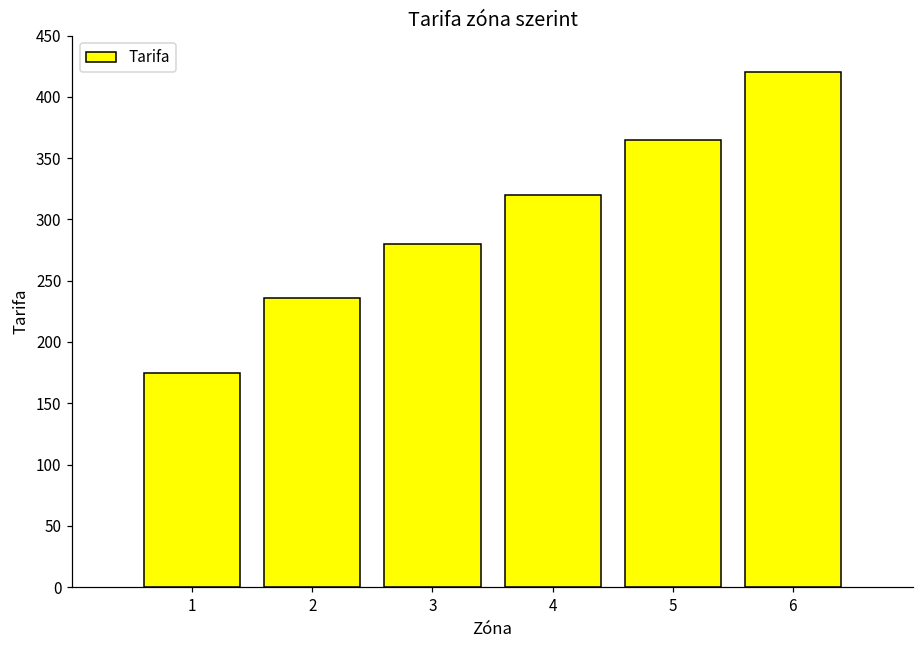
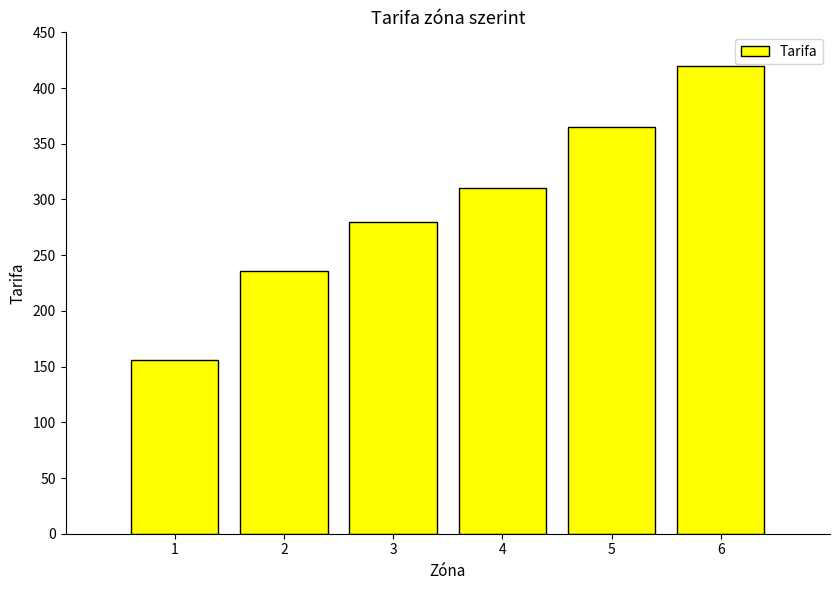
  {
-   "1": 175,
+   "1": 156,
    "2": 236,
    "3": 280,
-   "4": 320,
+   "4": 310,
    "5": 365,
    "6": 420
  }
